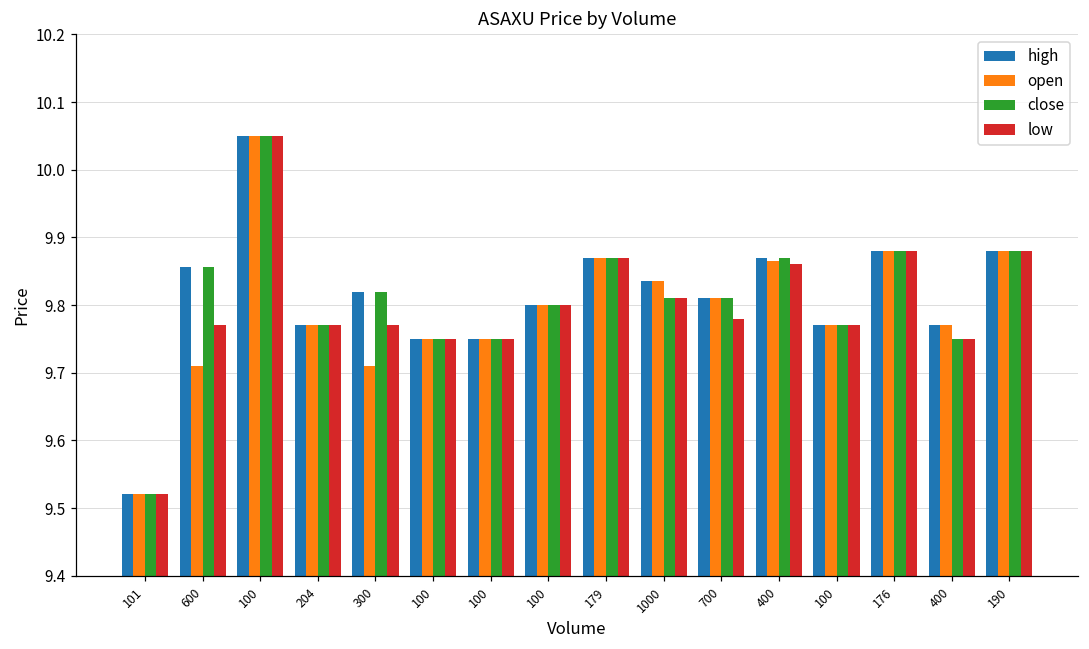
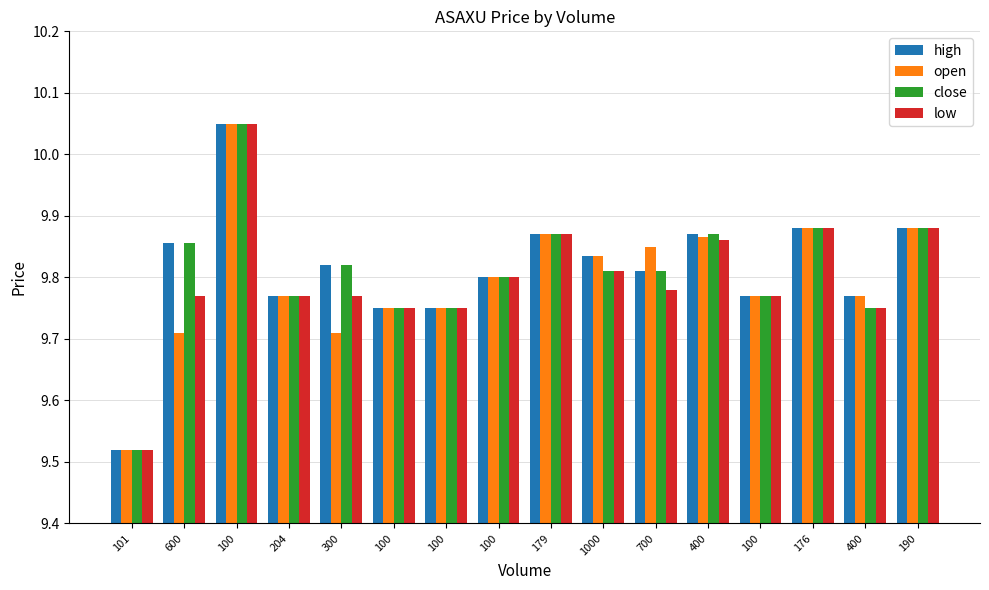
  {
    "high": {
      "101": 9.52,
      "600": 9.86,
      "204": 9.77,
      "300": 9.82,
      "179": 9.87,
      "1000": 9.84,
      "700": 9.81,
      "176": 9.88,
      "190": 9.88
    },
    "open": {
      "101": 9.52,
      "600": 9.71,
      "204": 9.77,
      "300": 9.71,
      "179": 9.87,
      "1000": 9.84,
-     "700": 9.81,
+     "700": 9.85,
      "176": 9.88,
      "190": 9.88
    },
    "close": {
      "101": 9.52,
      "600": 9.86,
      "204": 9.77,
      "300": 9.82,
      "179": 9.87,
      "1000": 9.81,
      "700": 9.81,
      "176": 9.88,
      "190": 9.88
    },
    "low": {
      "101": 9.52,
      "600": 9.77,
      "204": 9.77,
      "300": 9.77,
      "179": 9.87,
      "1000": 9.81,
      "700": 9.78,
      "176": 9.88,
      "190": 9.88
    }
  }
